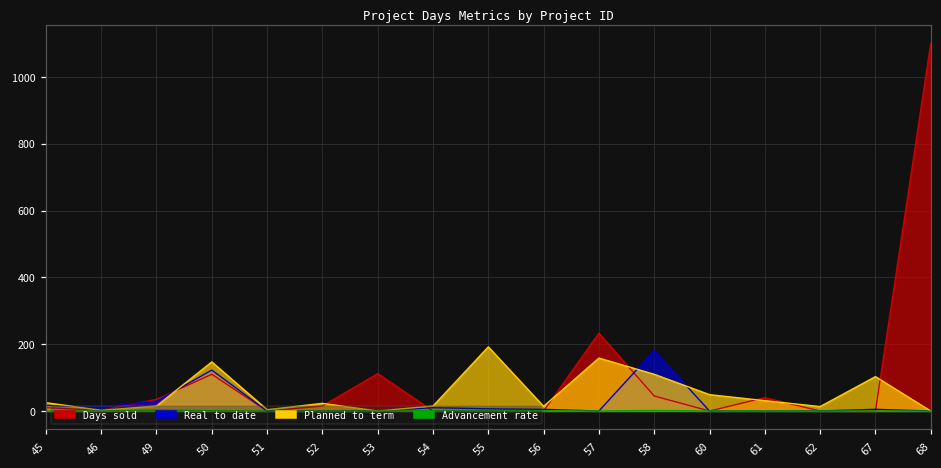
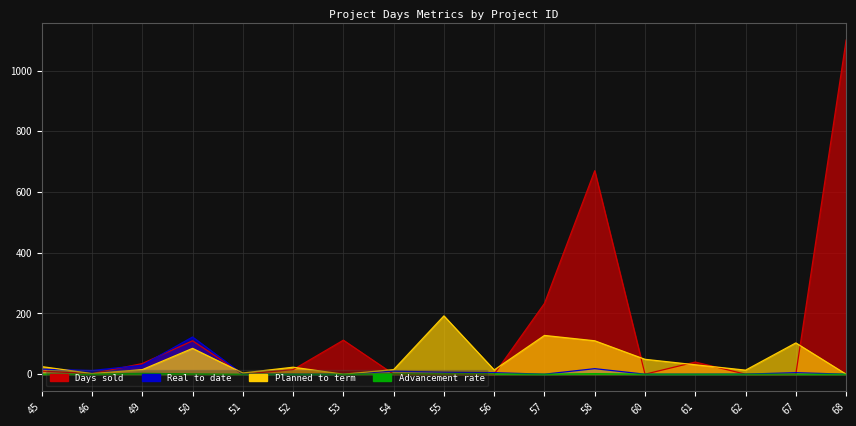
  {
    "Days sold": {
      "50": 110,
      "53": 110,
      "57": 230,
-     "58": 50,
+     "58": 670,
      "61": 40,
      "68": 1100
    },
    "Real to date": {
      "50": 120,
-     "58": 180
+     "58": 20
    },
    "Planned to term": {
      "49": 20,
-     "50": 150,
+     "50": 90,
      "55": 190,
      "56": 10,
-     "57": 160,
+     "57": 130,
      "58": 110,
      "60": 50,
      "61": 30,
      "62": 10,
      "67": 100
    },
    "Advancement rate": {
      "45": 0,
      "58": 0
    }
  }
